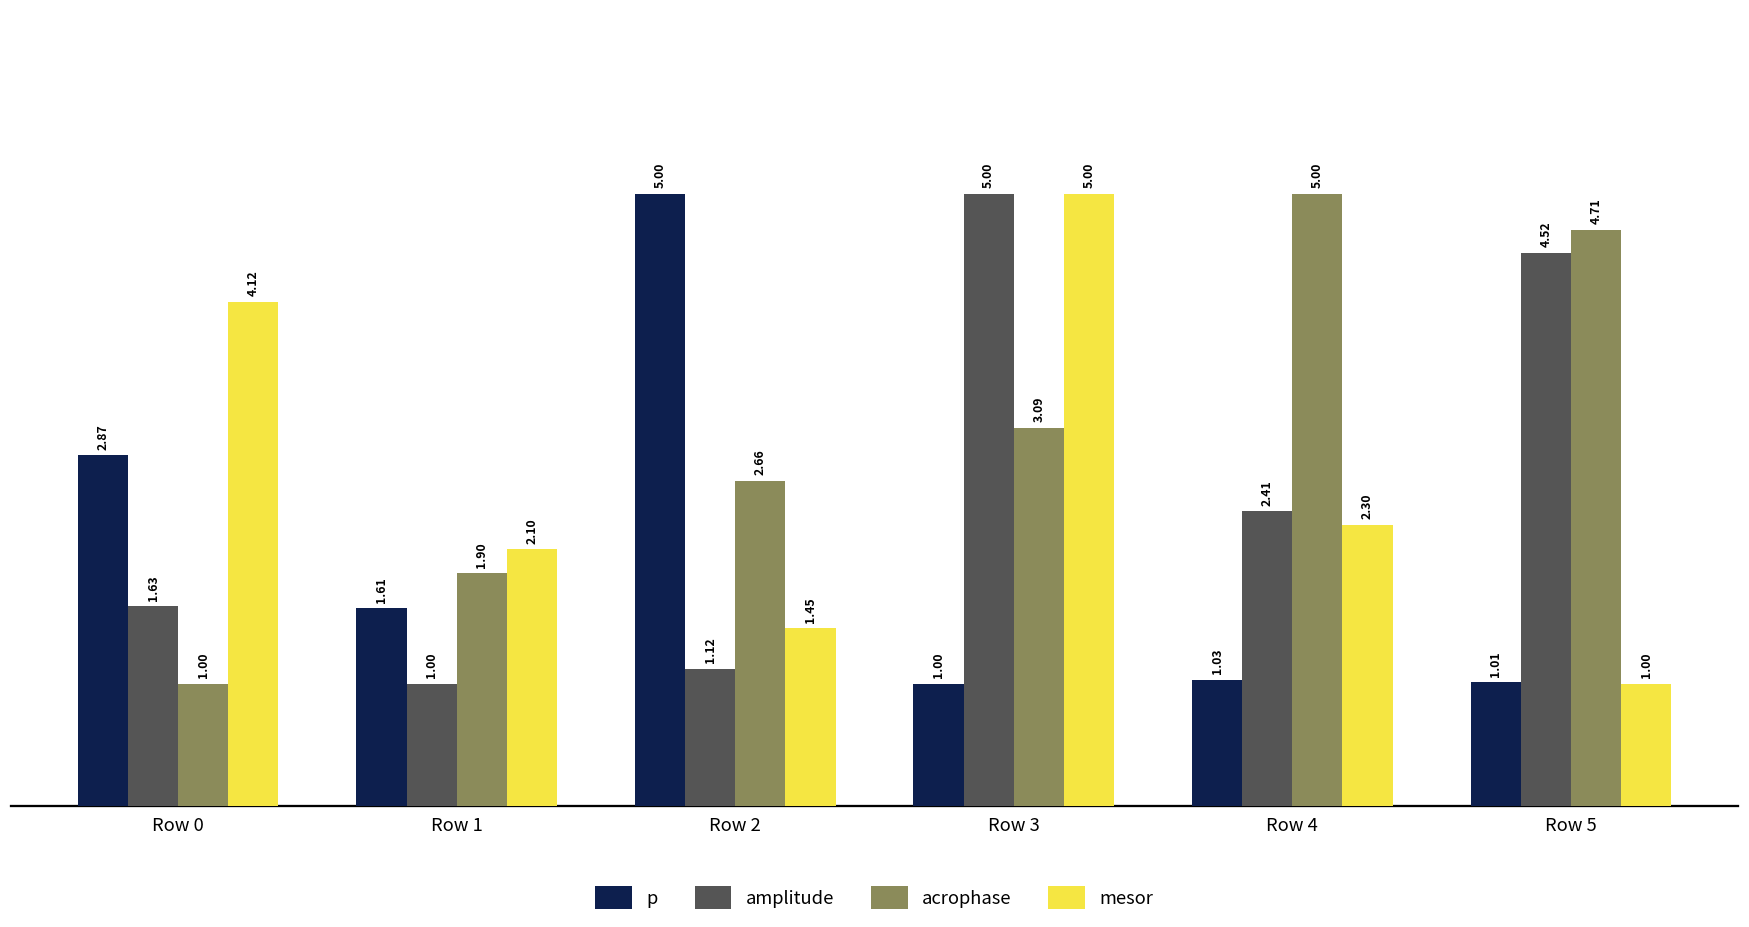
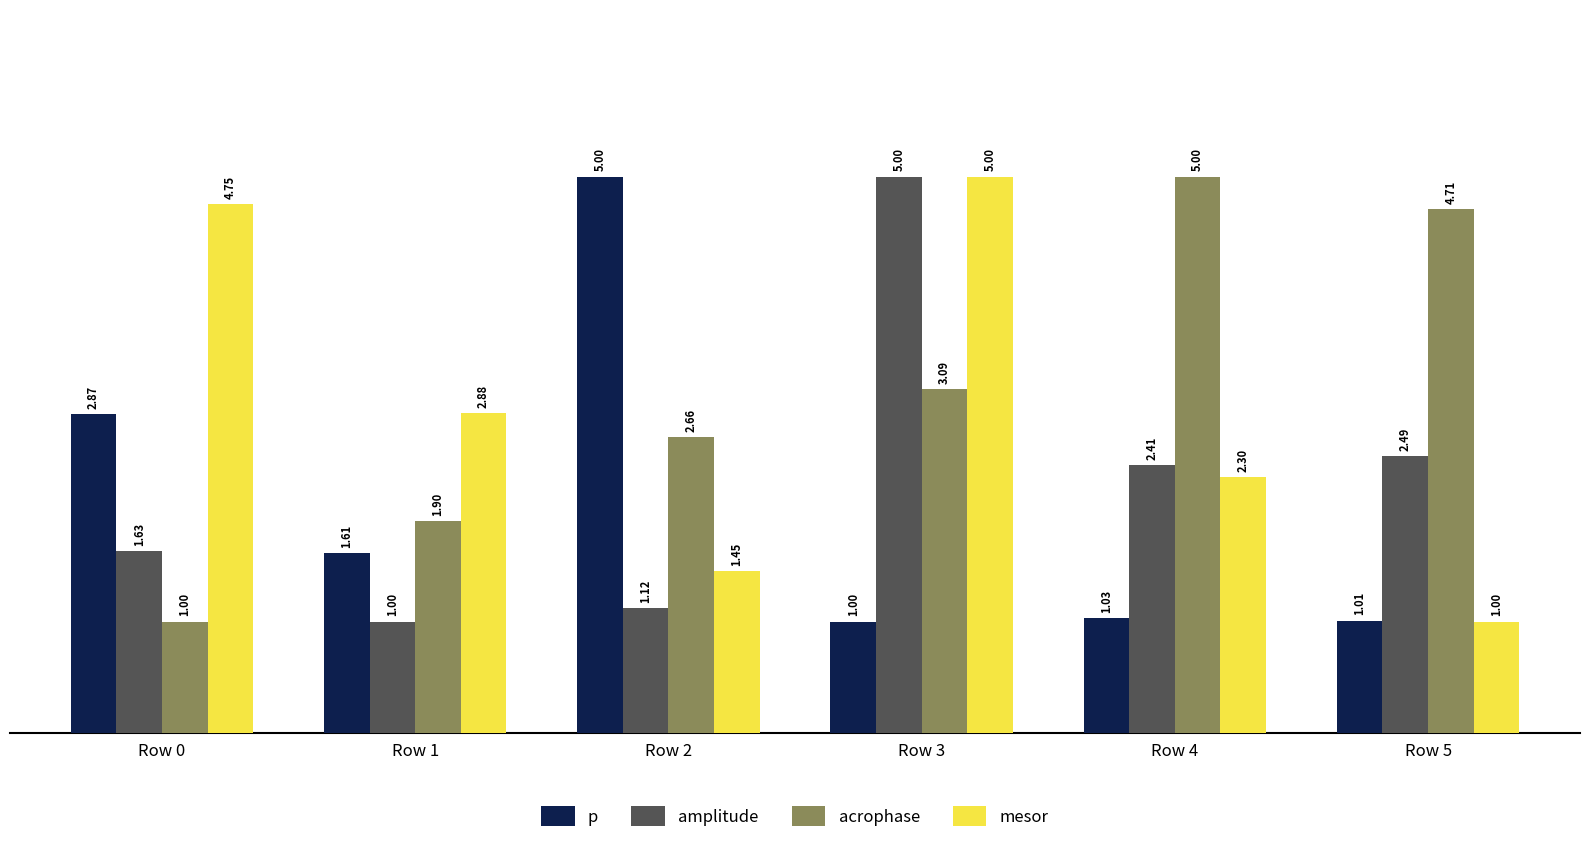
  {
    "p": {
      "Row 0": 2.87,
      "Row 1": 1.61,
      "Row 2": 5.00,
      "Row 3": 1.00,
      "Row 4": 1.03,
      "Row 5": 1.01
    },
    "amplitude": {
      "Row 0": 1.63,
      "Row 1": 1.00,
      "Row 2": 1.12,
      "Row 3": 5.00,
      "Row 4": 2.41,
-     "Row 5": 4.52
+     "Row 5": 2.49
    },
    "acrophase": {
      "Row 0": 1.00,
      "Row 1": 1.90,
      "Row 2": 2.66,
      "Row 3": 3.09,
      "Row 4": 5.00,
      "Row 5": 4.71
    },
    "mesor": {
-     "Row 0": 4.12,
-     "Row 1": 2.10,
+     "Row 0": 4.75,
+     "Row 1": 2.88,
      "Row 2": 1.45,
      "Row 3": 5.00,
      "Row 4": 2.30,
      "Row 5": 1.00
    }
  }
